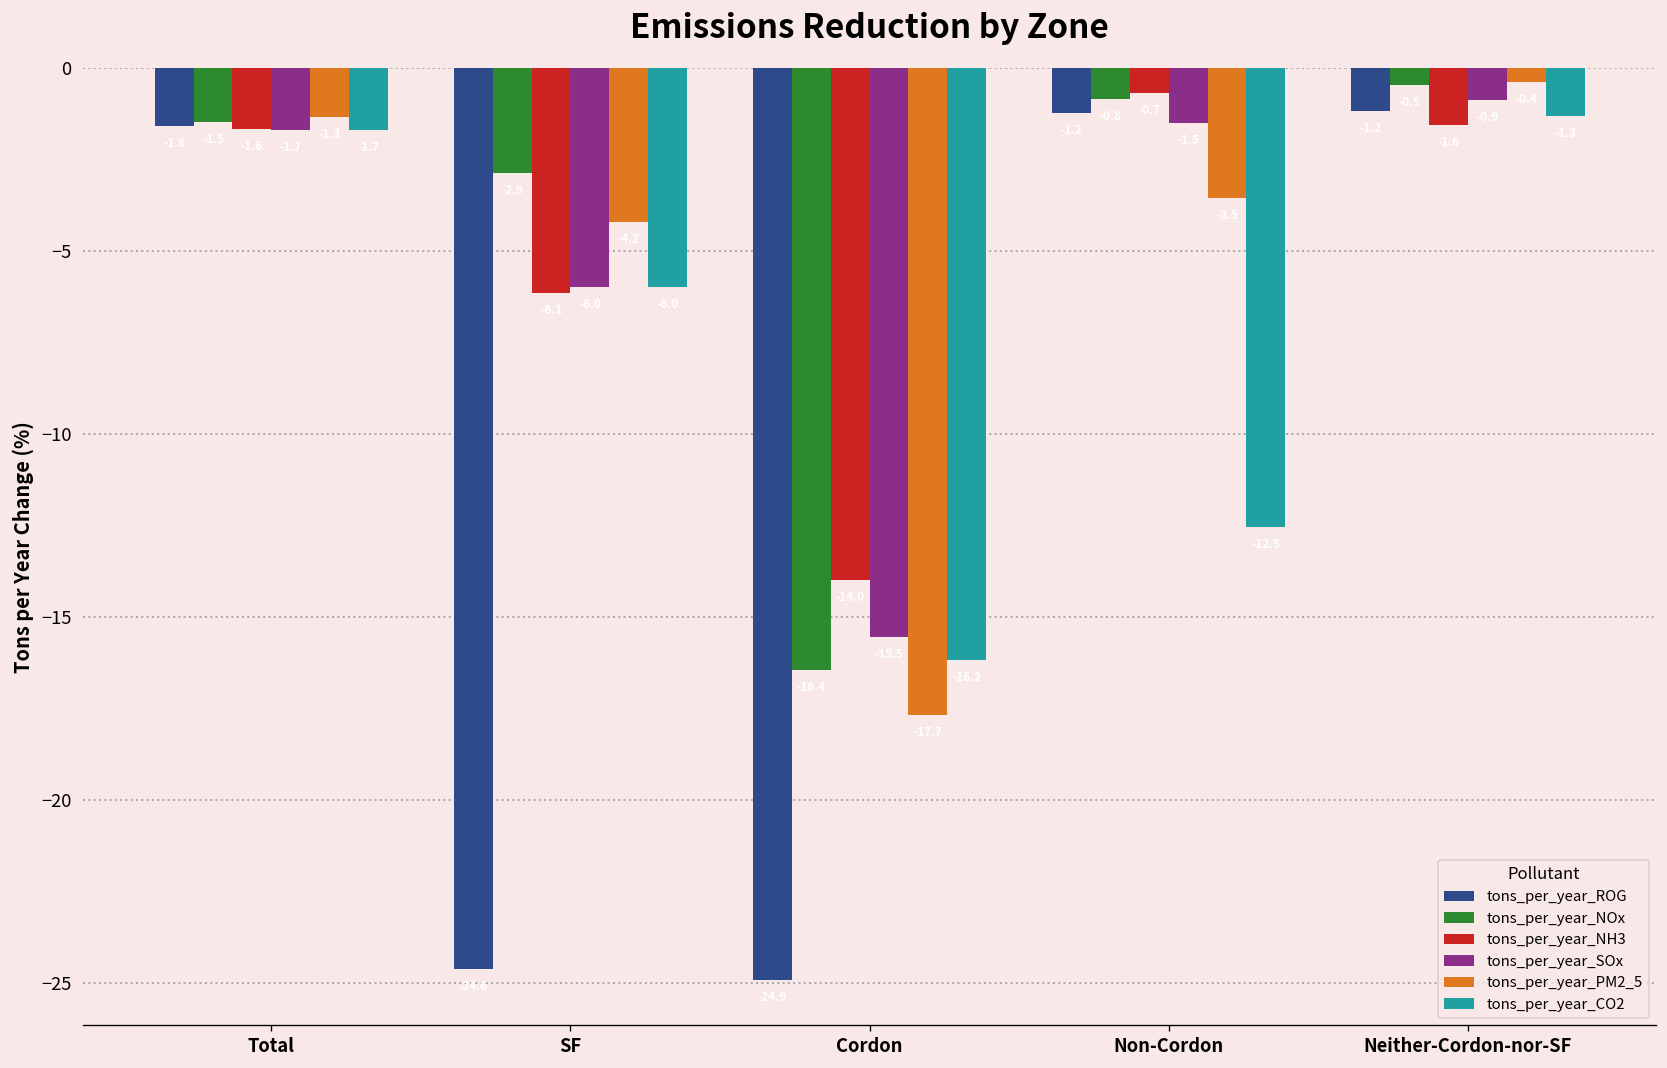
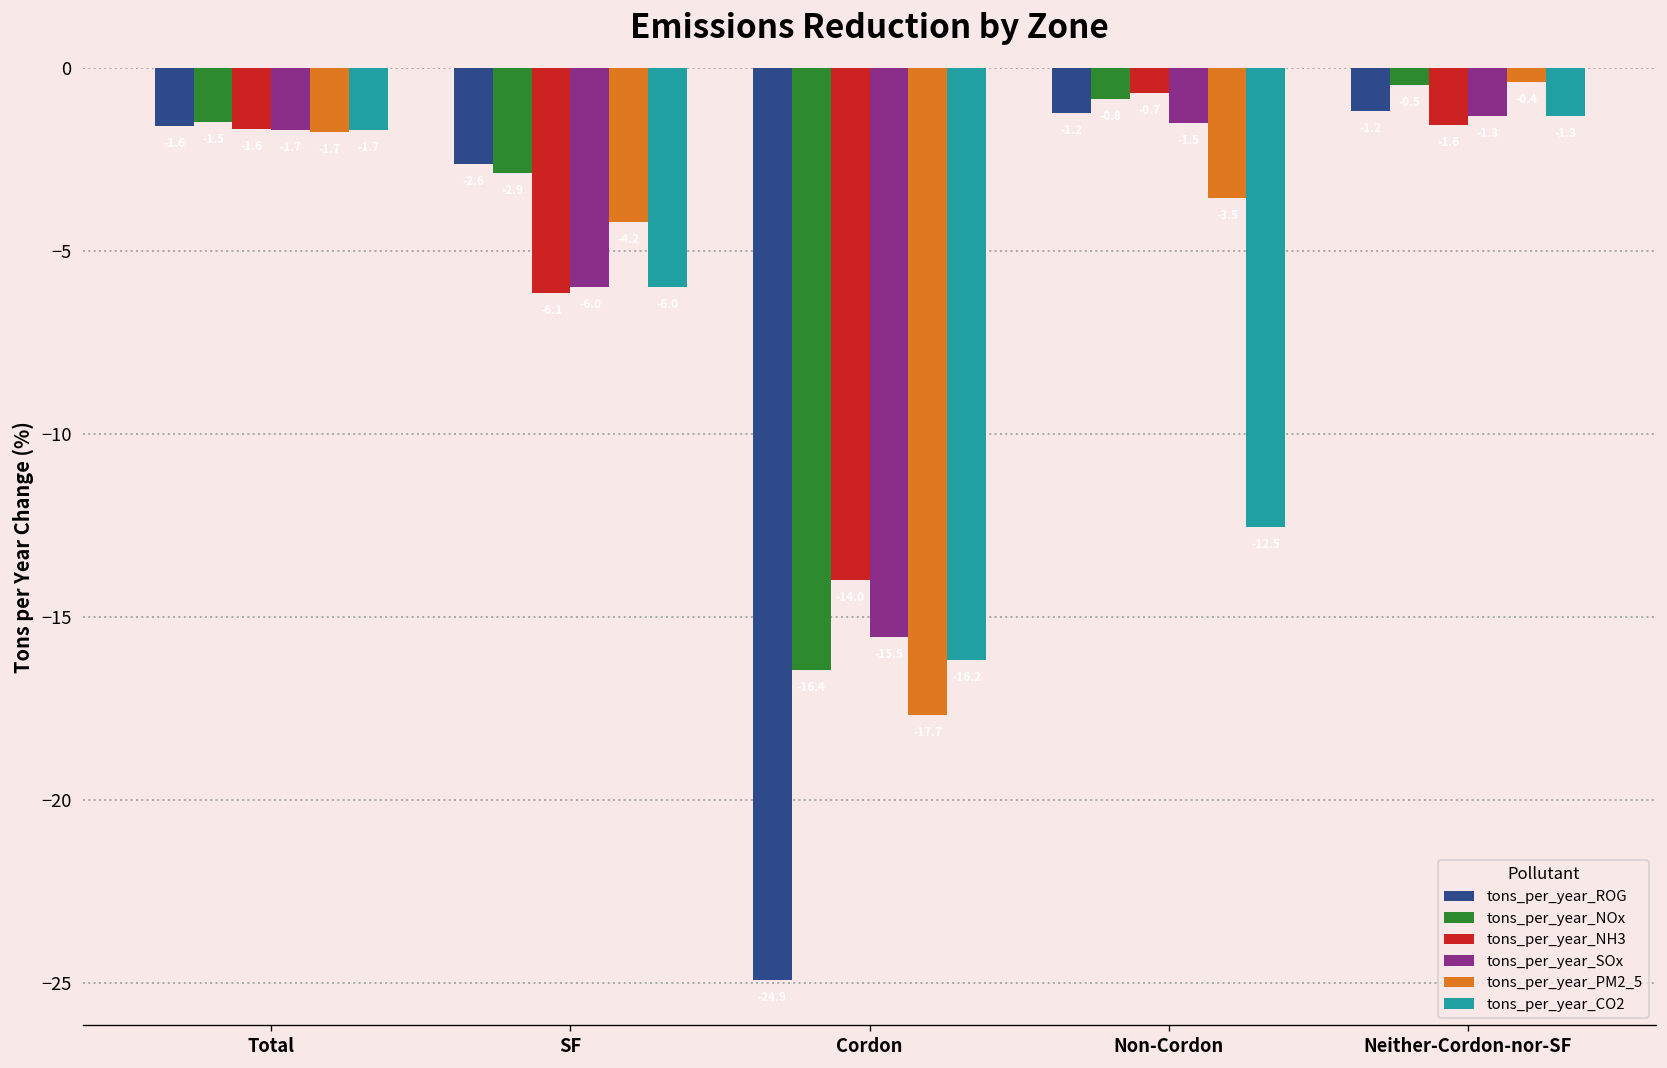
  {
    "tons_per_year_ROG": {
      "Total": -1.6,
-     "SF": -24.6,
+     "SF": -2.6,
      "Cordon": -24.9,
      "Non-Cordon": -1.2,
      "Neither-Cordon-nor-SF": -1.2
    },
    "tons_per_year_NOx": {
      "Total": -1.5,
      "SF": -2.9,
      "Cordon": -16.4,
      "Non-Cordon": -0.8,
      "Neither-Cordon-nor-SF": -0.5
    },
    "tons_per_year_NH3": {
      "Total": -1.6,
      "SF": -6.1,
      "Cordon": -14.0,
      "Non-Cordon": -0.7,
      "Neither-Cordon-nor-SF": -1.6
    },
    "tons_per_year_SOx": {
      "Total": -1.7,
      "SF": -6.0,
      "Cordon": -15.5,
      "Non-Cordon": -1.5,
-     "Neither-Cordon-nor-SF": -0.9
+     "Neither-Cordon-nor-SF": -1.3
    },
    "tons_per_year_PM2_5": {
-     "Total": -1.3,
+     "Total": -1.7,
      "SF": -4.2,
      "Cordon": -17.7,
      "Non-Cordon": -3.5,
      "Neither-Cordon-nor-SF": -0.4
    },
    "tons_per_year_CO2": {
      "Total": -1.7,
      "SF": -6.0,
      "Cordon": -16.2,
      "Non-Cordon": -12.5,
      "Neither-Cordon-nor-SF": -1.3
    }
  }
